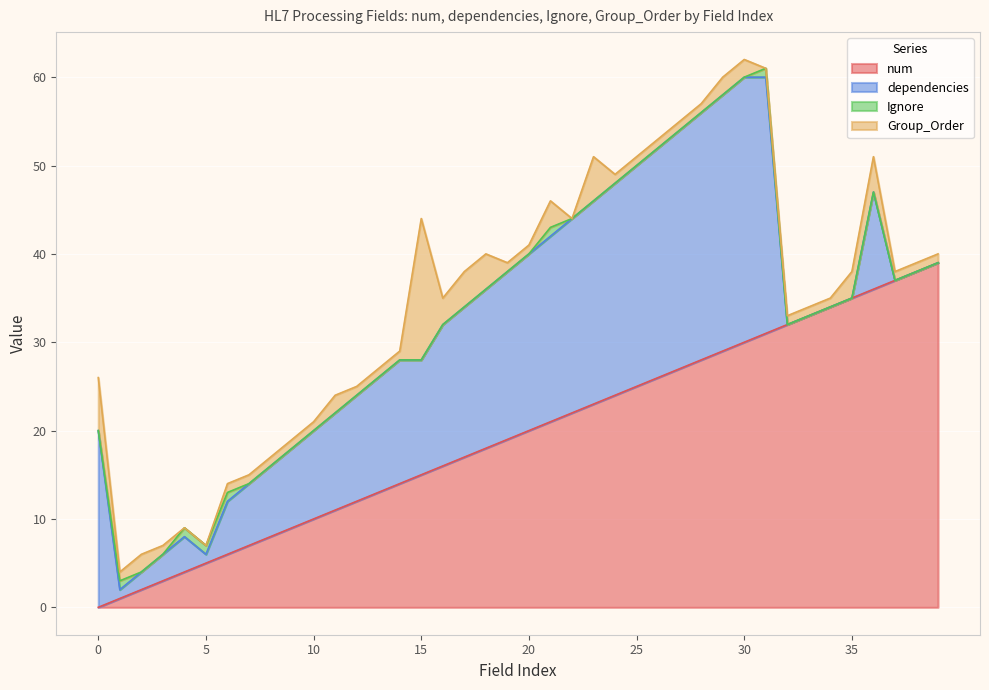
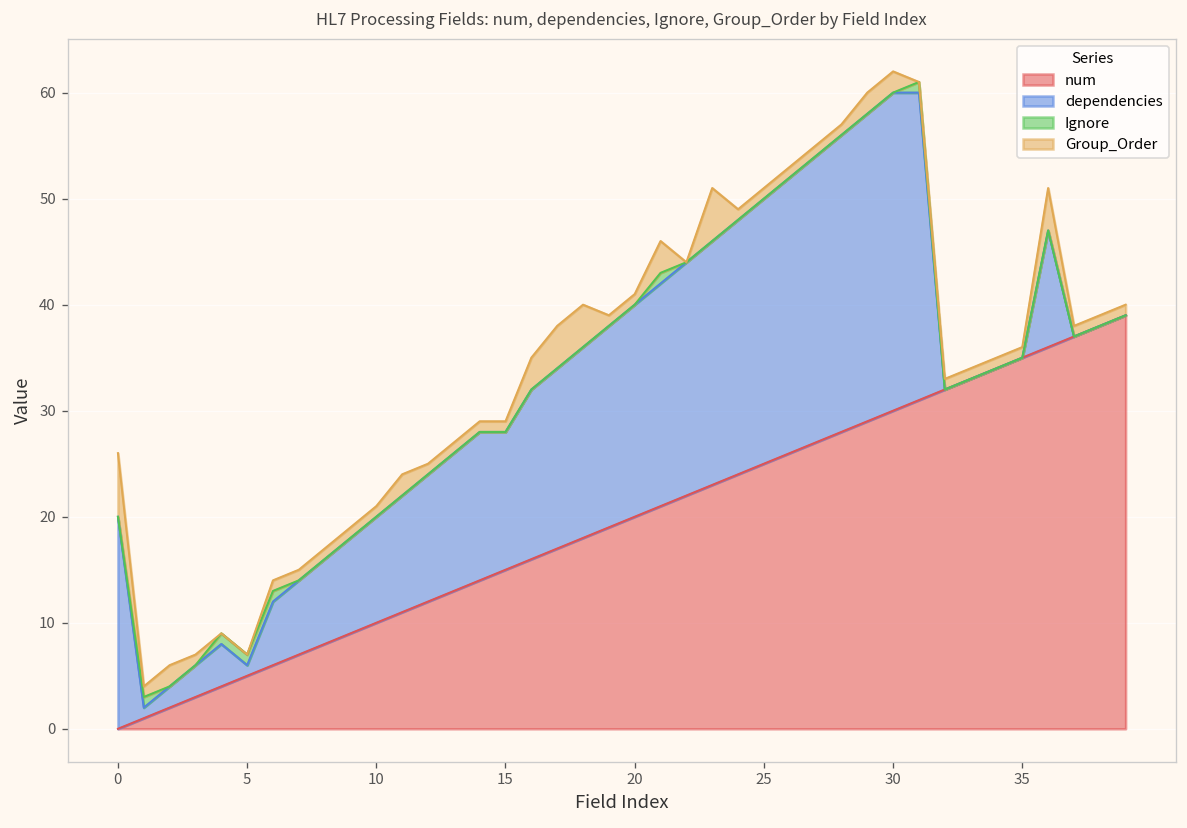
  {
    "num": {
      "0": 0,
      "5": 5,
      "10": 10,
      "15": 15,
      "20": 20,
      "25": 25,
      "30": 30
    },
    "dependencies": {
      "5": 1
    },
    "Group_Order": {
      "0": 6,
      "10": 1,
-     "15": 16,
+     "15": 1,
      "20": 1,
      "25": 1,
      "30": 2,
-     "35": 3
+     "35": 1
    }
  }
